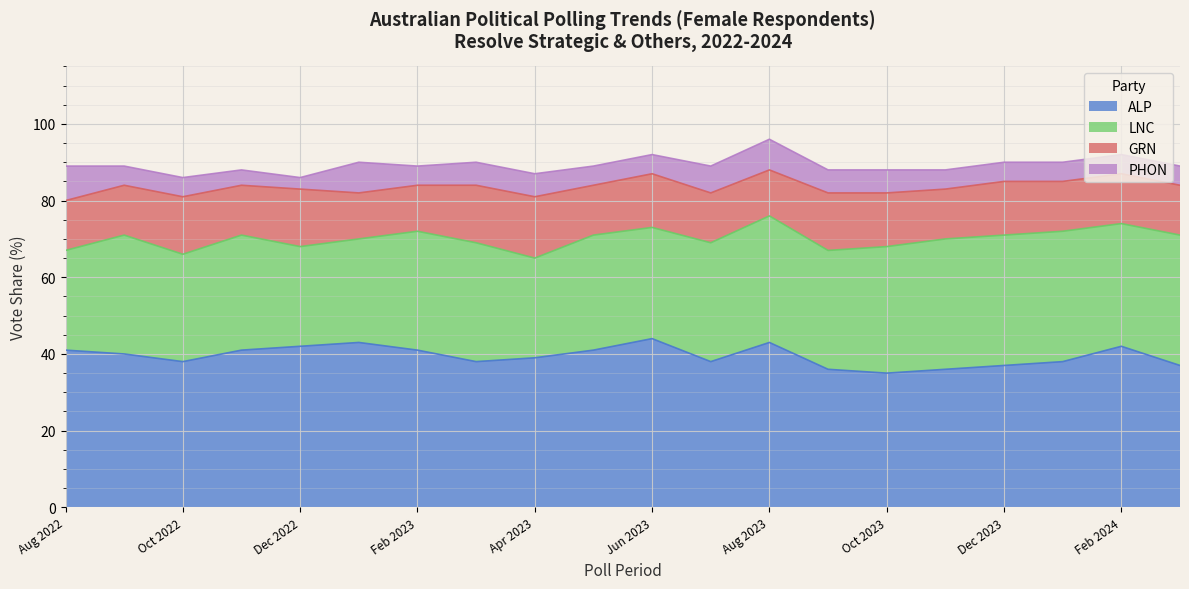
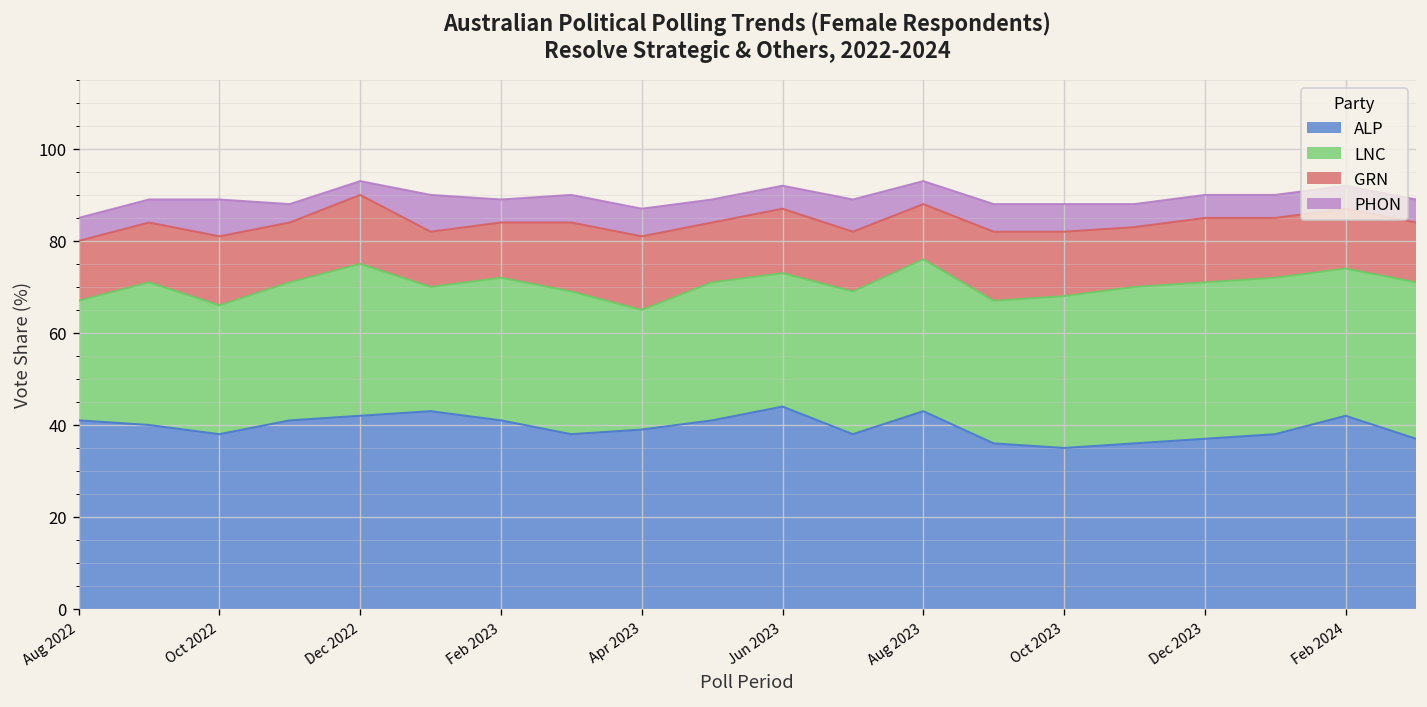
  {
    "ALP": {
      "Aug 2022": 41,
      "Oct 2022": 38,
      "Dec 2022": 42,
      "Feb 2023": 41,
      "Apr 2023": 39,
      "Jun 2023": 44,
      "Aug 2023": 43,
      "Oct 2023": 35,
      "Dec 2023": 37,
      "Feb 2024": 42
    },
    "LNC": {
      "Aug 2022": 26,
      "Oct 2022": 28,
-     "Dec 2022": 26,
+     "Dec 2022": 33,
      "Feb 2023": 31,
      "Apr 2023": 26,
      "Jun 2023": 29,
      "Aug 2023": 33,
      "Oct 2023": 33,
      "Dec 2023": 34,
      "Feb 2024": 32
    },
    "GRN": {
      "Aug 2022": 13,
      "Oct 2022": 15,
      "Dec 2022": 15,
      "Feb 2023": 12,
      "Apr 2023": 16,
      "Jun 2023": 14,
      "Aug 2023": 12,
      "Oct 2023": 14,
      "Dec 2023": 14
    },
    "PHON": {
-     "Aug 2022": 9,
-     "Oct 2022": 5,
+     "Aug 2022": 5,
+     "Oct 2022": 8,
      "Dec 2022": 3,
      "Feb 2023": 5,
      "Apr 2023": 6,
      "Jun 2023": 5,
-     "Aug 2023": 8,
+     "Aug 2023": 5,
      "Oct 2023": 6,
      "Dec 2023": 5
    }
  }
